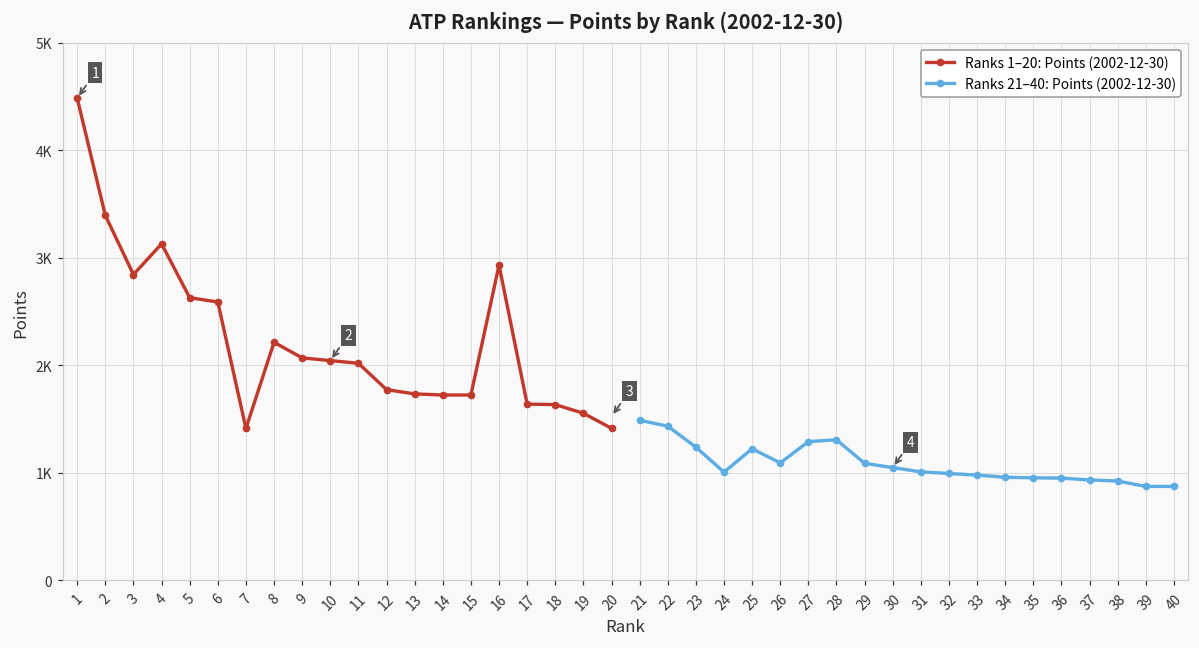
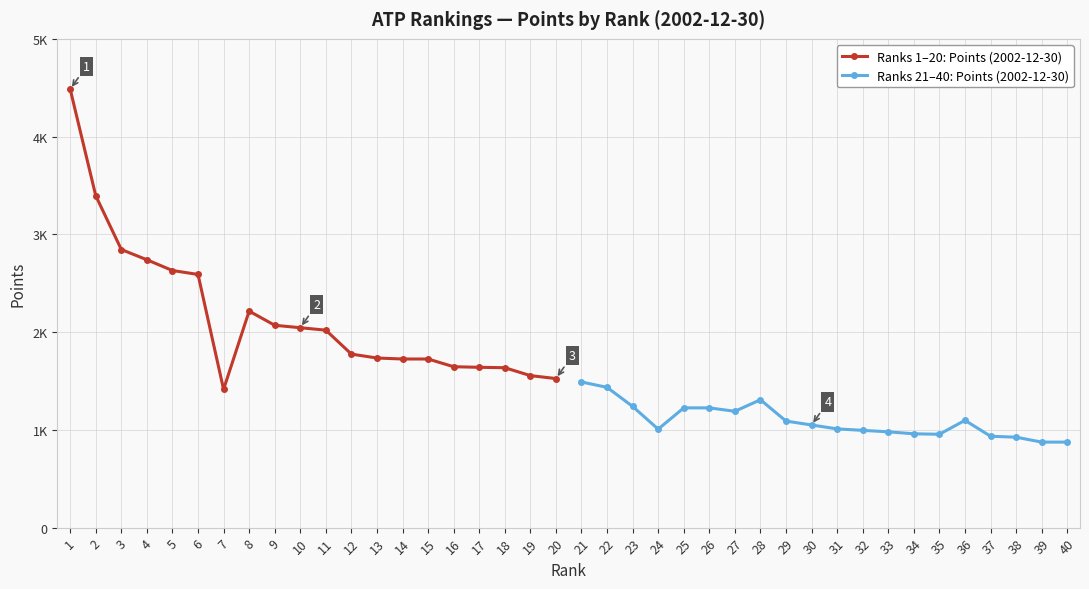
  {
    "Ranks 1–20: Points (2002-12-30)": {
      "1": 4500,
      "2": 3400,
      "3": 2800,
-     "4": 3100,
+     "4": 2700,
      "5": 2600,
      "6": 2600,
      "7": 1400,
      "8": 2200,
      "9": 2100,
      "10": 2000,
      "11": 2000,
      "12": 1800,
      "13": 1700,
      "14": 1700,
      "15": 1700,
-     "16": 2900,
+     "16": 1600,
      "17": 1600,
      "18": 1600,
      "19": 1600,
-     "20": 1400
+     "20": 1500
    },
    "Ranks 21–40: Points (2002-12-30)": {
      "21": 1500,
      "22": 1400,
      "23": 1200,
      "24": 1000,
      "25": 1200,
-     "26": 1100,
-     "27": 1300,
+     "26": 1200,
+     "27": 1200,
      "28": 1300,
      "29": 1100,
      "30": 1100,
      "31": 1000,
      "32": 1000,
      "33": 1000,
      "34": 1000,
      "35": 1000,
-     "36": 1000,
+     "36": 1100,
      "37": 900,
      "38": 900,
      "39": 900,
      "40": 900
    }
  }
